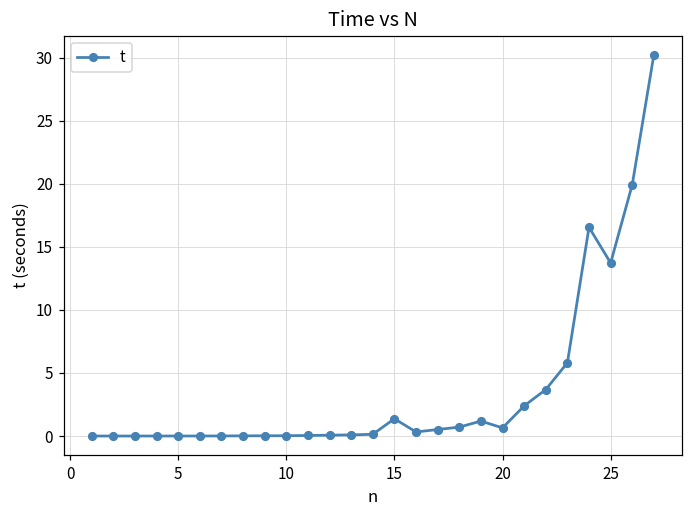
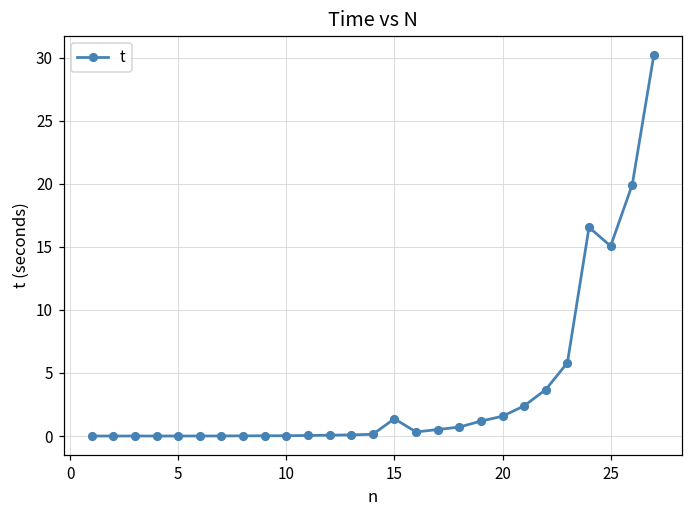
  {
    "5": 0.0,
    "10": 0.0,
    "15": 1.4,
-   "20": 0.6,
-   "25": 13.7
+   "20": 1.6,
+   "25": 15.1
  }
